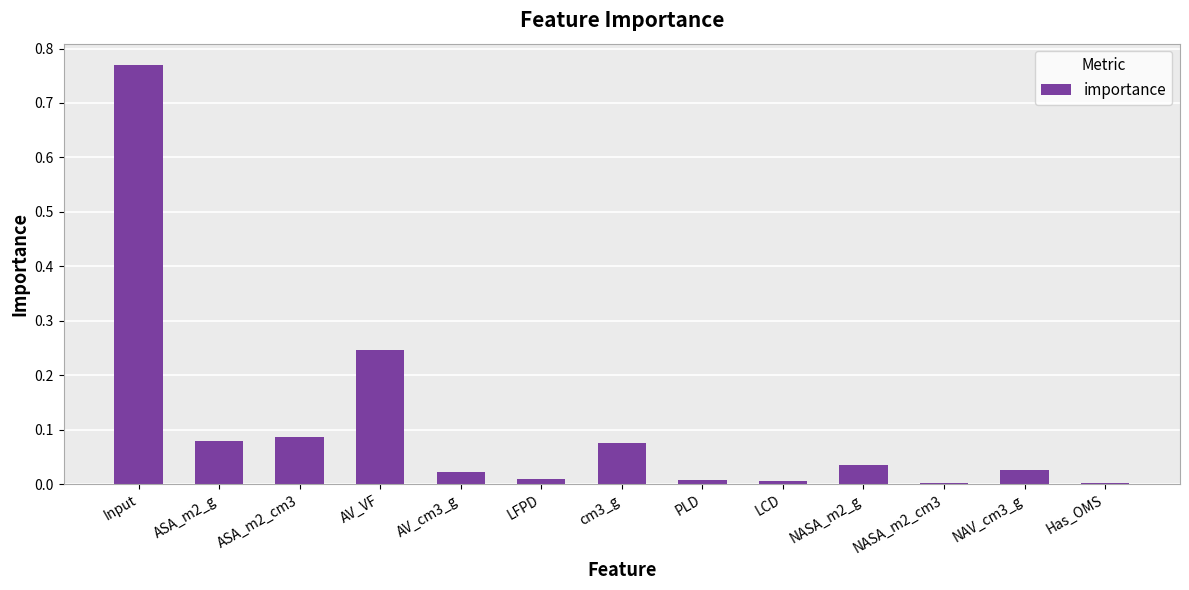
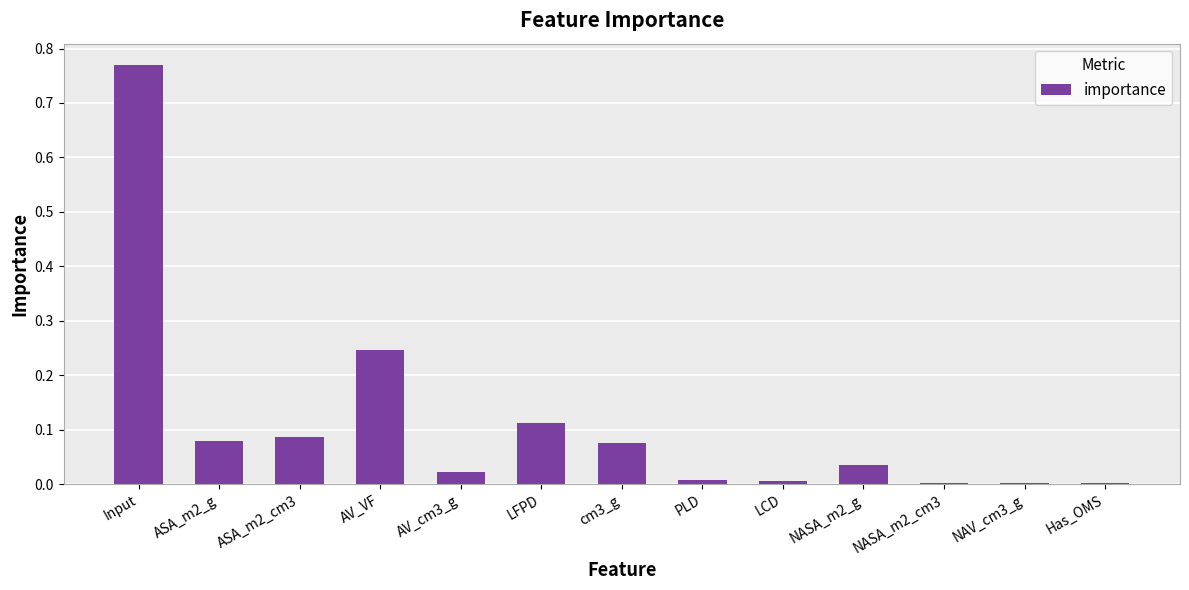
  {
    "Input": 0.77,
    "ASA_m2_g": 0.08,
    "ASA_m2_cm3": 0.09,
    "AV_VF": 0.25,
    "AV_cm3_g": 0.02,
-   "LFPD": 0.01,
+   "LFPD": 0.11,
    "cm3_g": 0.07,
    "PLD": 0.01,
    "LCD": 0.01,
    "NASA_m2_g": 0.04,
-   "NAV_cm3_g": 0.03
+   "NAV_cm3_g": 0.00
  }
